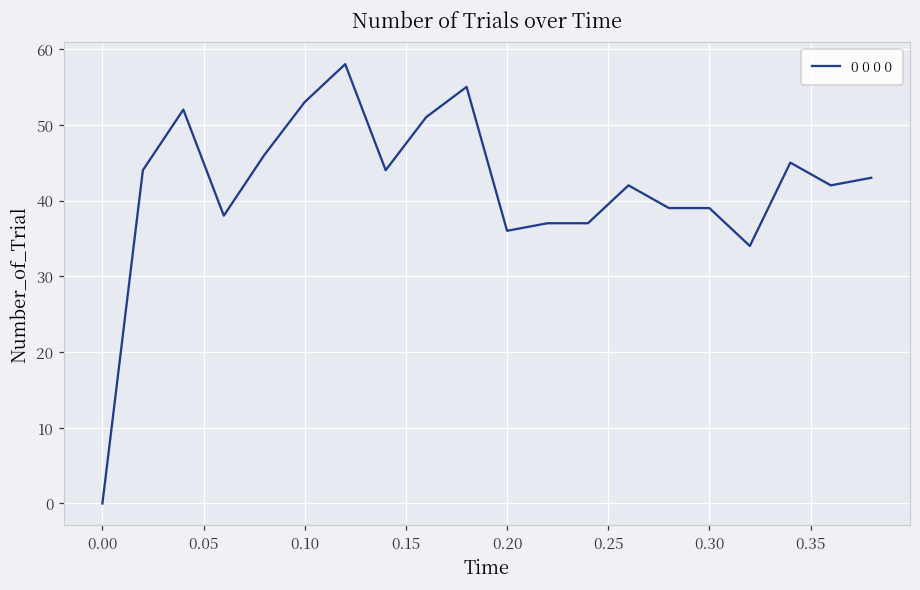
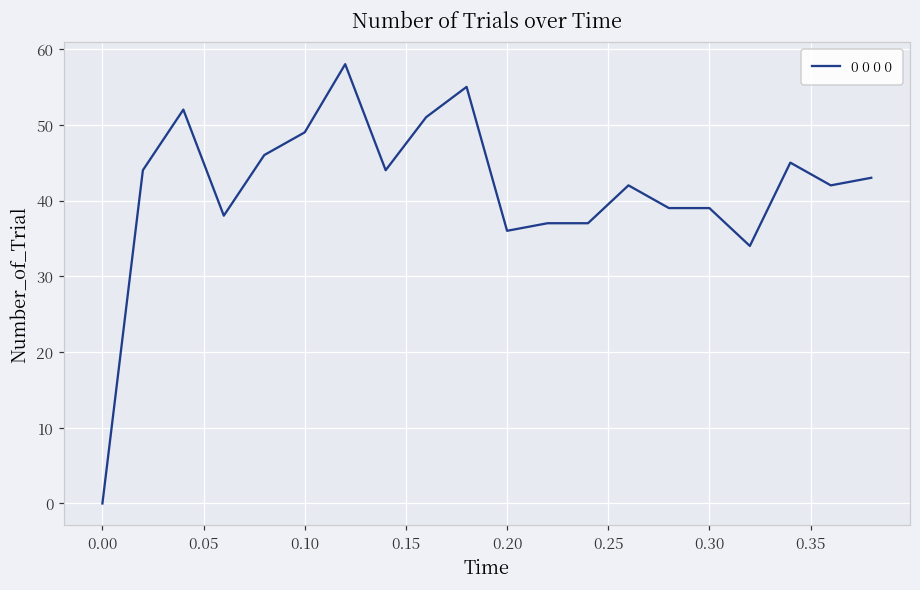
  {
    "0.00": 0,
-   "0.10": 53,
+   "0.10": 49,
    "0.20": 36,
    "0.30": 39
  }
